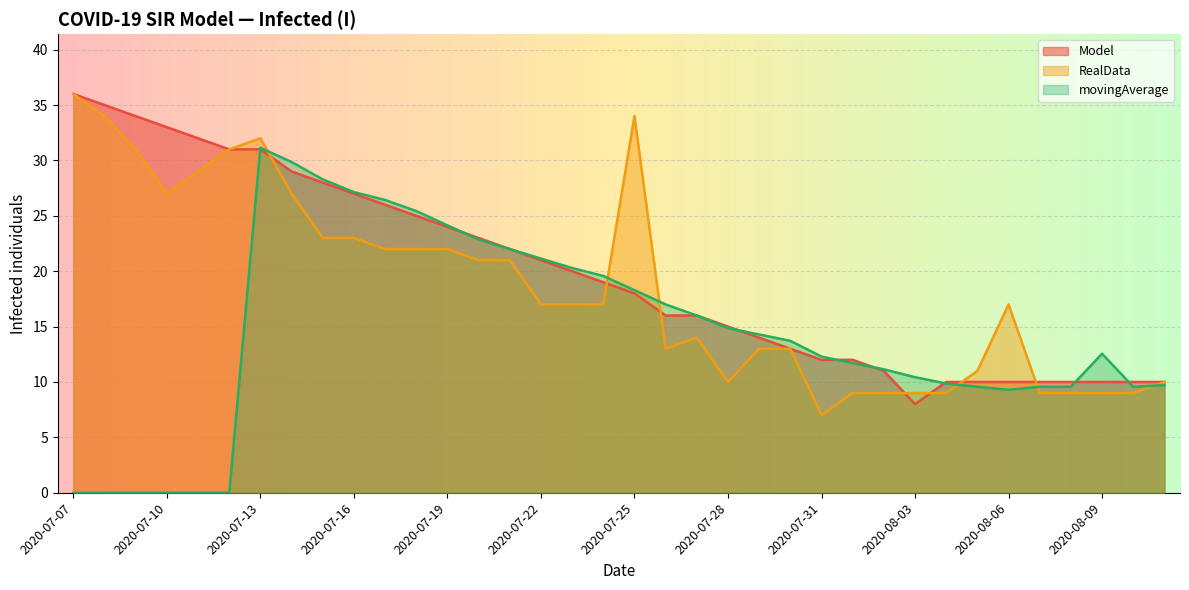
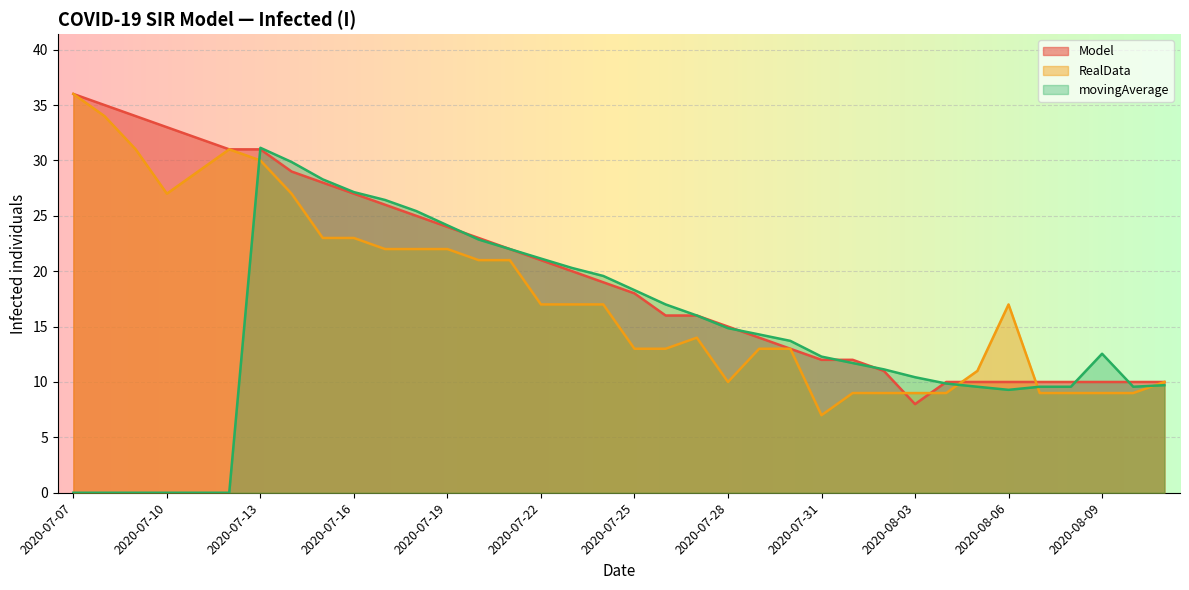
  {
    "Model": {
      "2020-07-10": 33,
      "2020-07-25": 18,
      "2020-07-31": 12,
      "2020-08-03": 8,
      "2020-08-06": 10,
      "2020-08-09": 10
    },
    "RealData": {
      "2020-07-10": 27,
-     "2020-07-13": 32,
+     "2020-07-13": 30,
      "2020-07-16": 23,
      "2020-07-19": 22,
      "2020-07-22": 17,
-     "2020-07-25": 34,
+     "2020-07-25": 13,
      "2020-07-28": 10,
      "2020-07-31": 7,
      "2020-08-03": 9,
      "2020-08-06": 17,
      "2020-08-09": 9
    },
    "movingAverage": {
      "2020-07-07": 0,
      "2020-07-10": 0,
      "2020-07-25": 18.3,
      "2020-07-31": 12.3,
      "2020-08-03": 10.4,
      "2020-08-06": 9.3,
      "2020-08-09": 12.6
    }
  }
